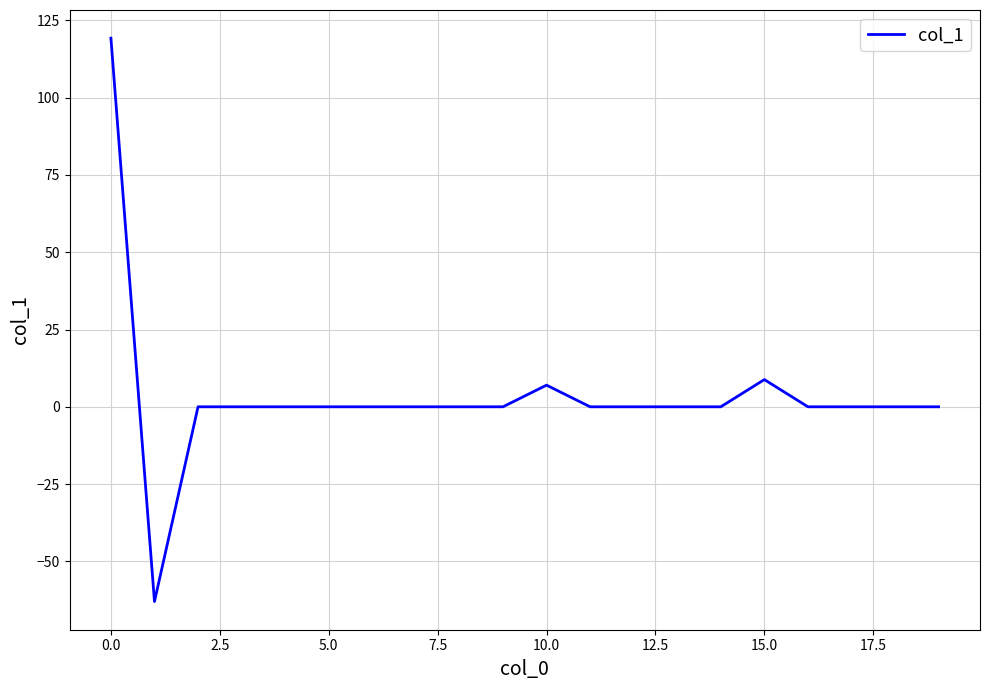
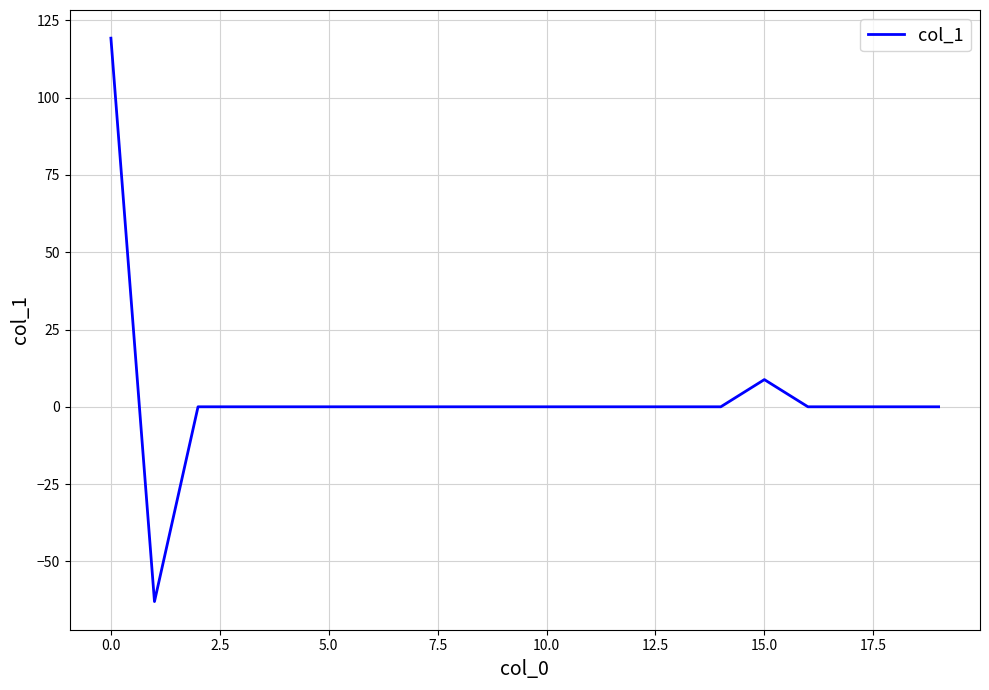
  {
    "0.0": 119,
    "5.0": 0,
-   "10.0": 7,
+   "10.0": 0,
    "15.0": 9
  }
